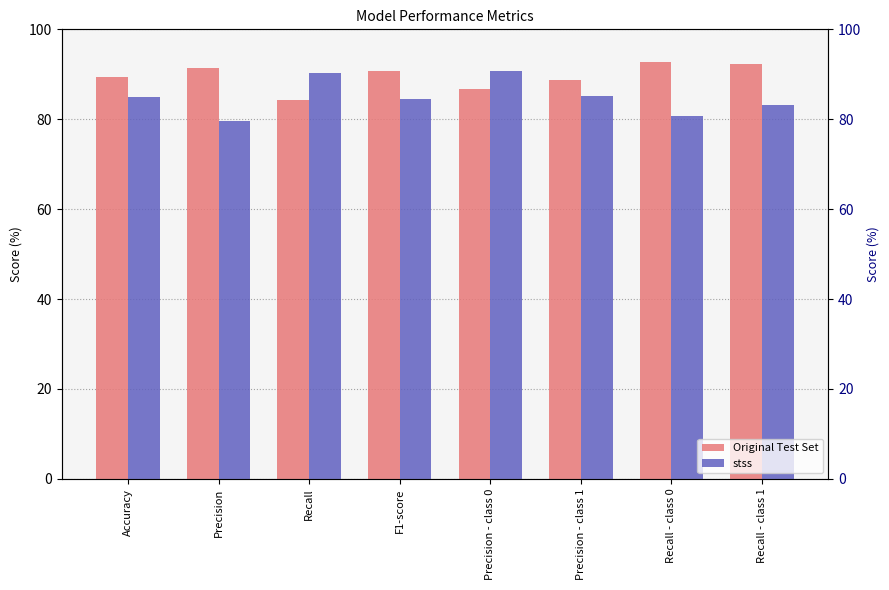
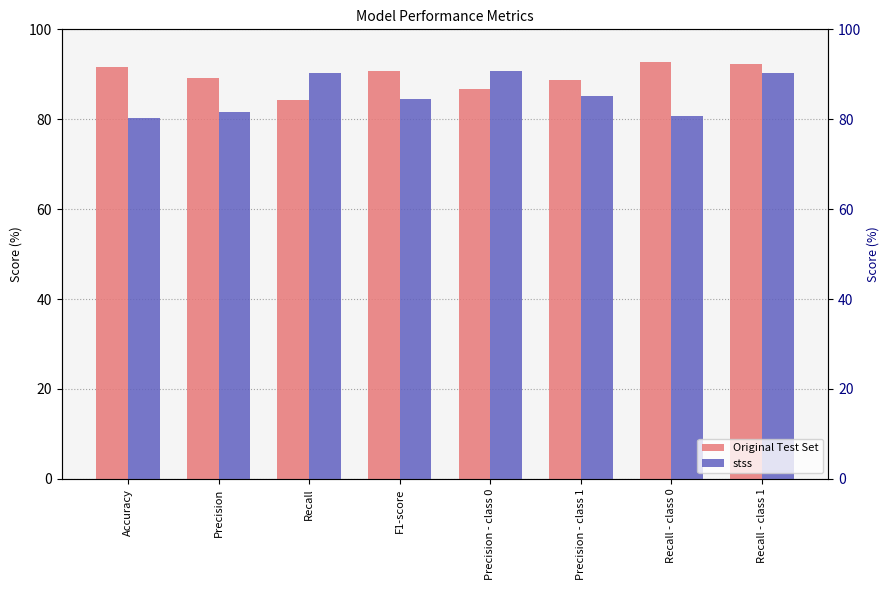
  {
    "Original Test Set": {
-     "Accuracy": 89,
-     "Precision": 91,
+     "Accuracy": 92,
+     "Precision": 89,
      "Recall": 84,
      "F1-score": 91,
      "Precision - class 0": 87,
      "Precision - class 1": 89,
      "Recall - class 0": 93,
      "Recall - class 1": 92
    },
    "stss": {
-     "Accuracy": 85,
-     "Precision": 80,
+     "Accuracy": 80,
+     "Precision": 82,
      "Recall": 90,
      "F1-score": 85,
      "Precision - class 0": 91,
      "Precision - class 1": 85,
      "Recall - class 0": 81,
-     "Recall - class 1": 83
+     "Recall - class 1": 90
    }
  }
